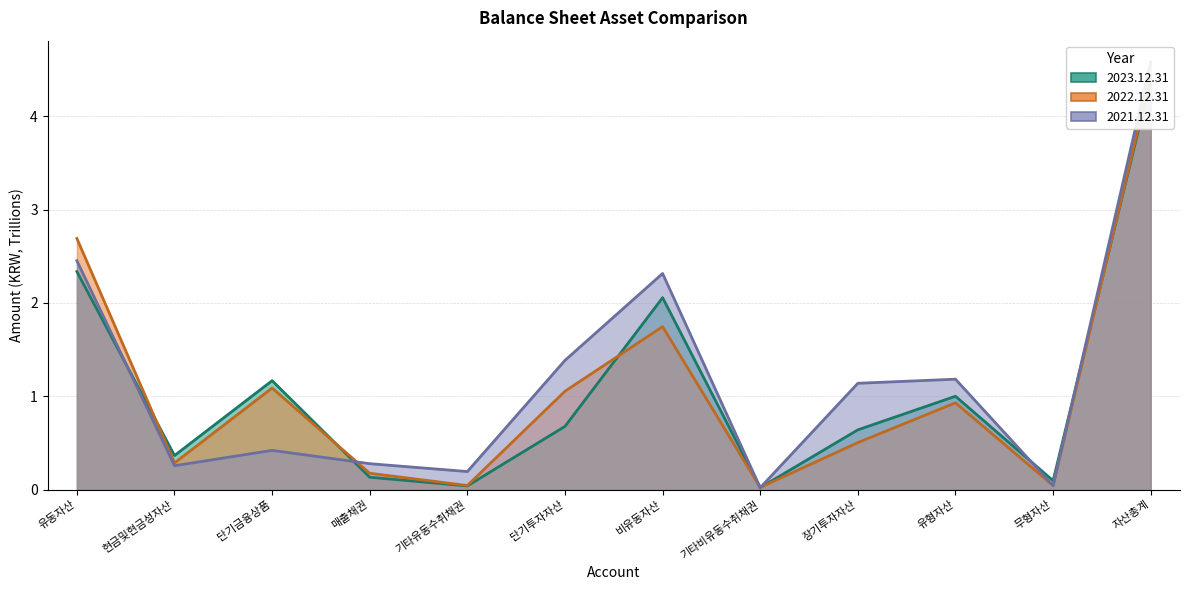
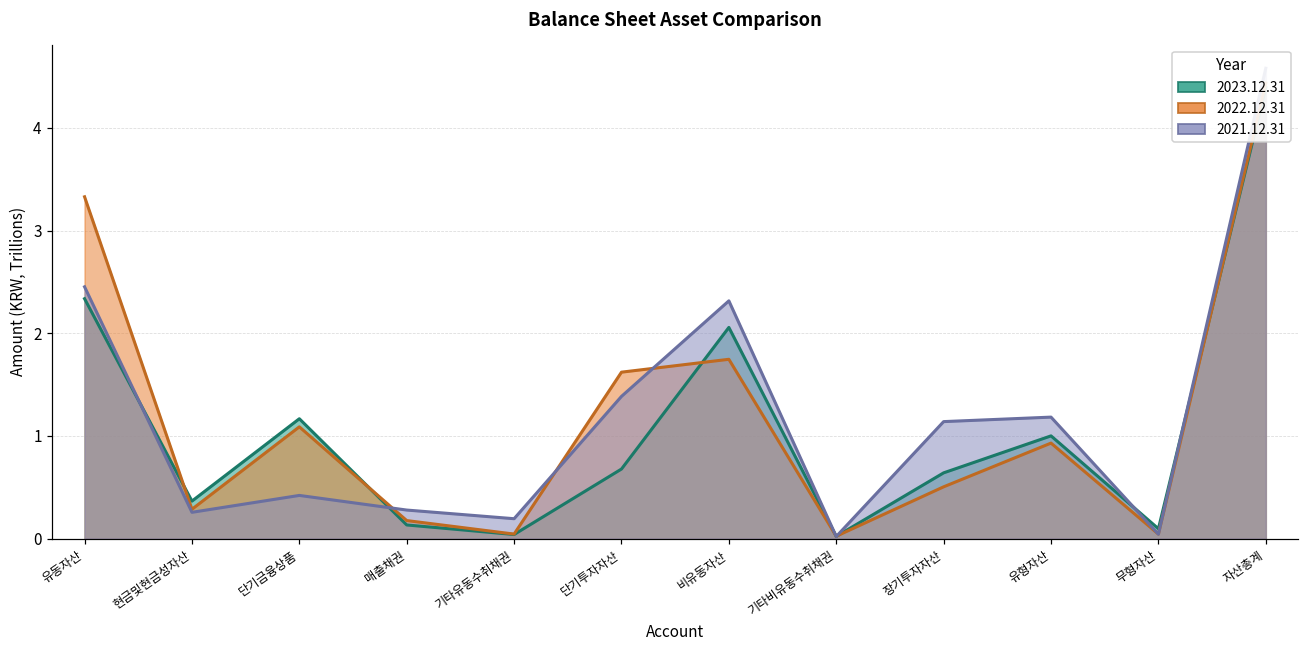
  {
    "2023.12.31": {
      "유동자산": 2.3,
      "현금및현금성자산": 0.4,
      "단기금융상품": 1.2,
      "매출채권": 0.1,
      "단기투자자산": 0.7,
      "비유동자산": 2.1,
      "장기투자자산": 0.6,
      "유형자산": 1.0,
      "무형자산": 0.1
    },
    "2022.12.31": {
-     "유동자산": 2.7,
+     "유동자산": 3.3,
      "현금및현금성자산": 0.3,
      "단기금융상품": 1.1,
      "매출채권": 0.2,
-     "단기투자자산": 1.1,
+     "단기투자자산": 1.6,
      "비유동자산": 1.7,
      "장기투자자산": 0.5,
      "유형자산": 0.9
    },
    "2021.12.31": {
      "유동자산": 2.5,
      "현금및현금성자산": 0.3,
      "단기금융상품": 0.4,
      "매출채권": 0.3,
      "기타유동수취채권": 0.2,
      "단기투자자산": 1.4,
      "비유동자산": 2.3,
      "장기투자자산": 1.1,
      "유형자산": 1.2
    }
  }
